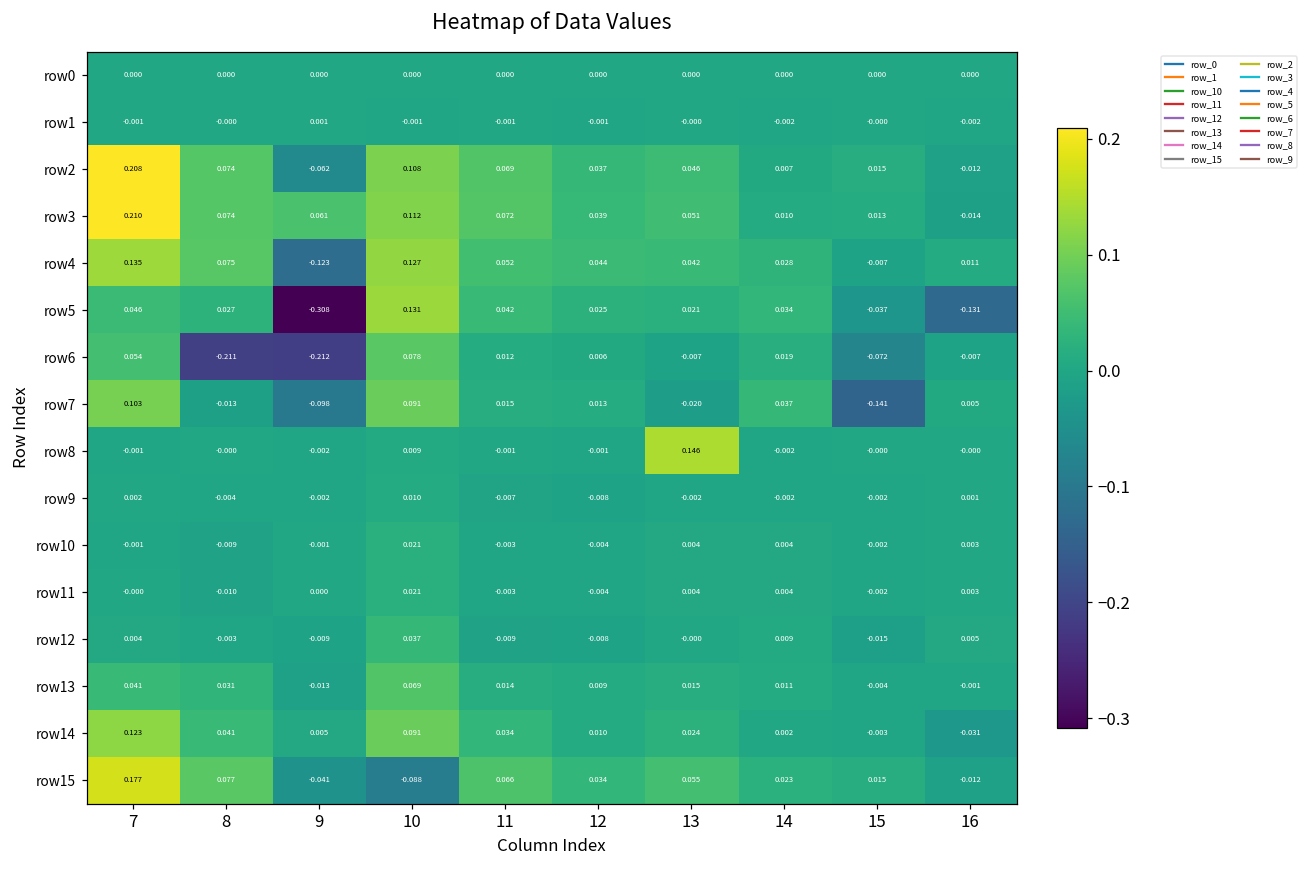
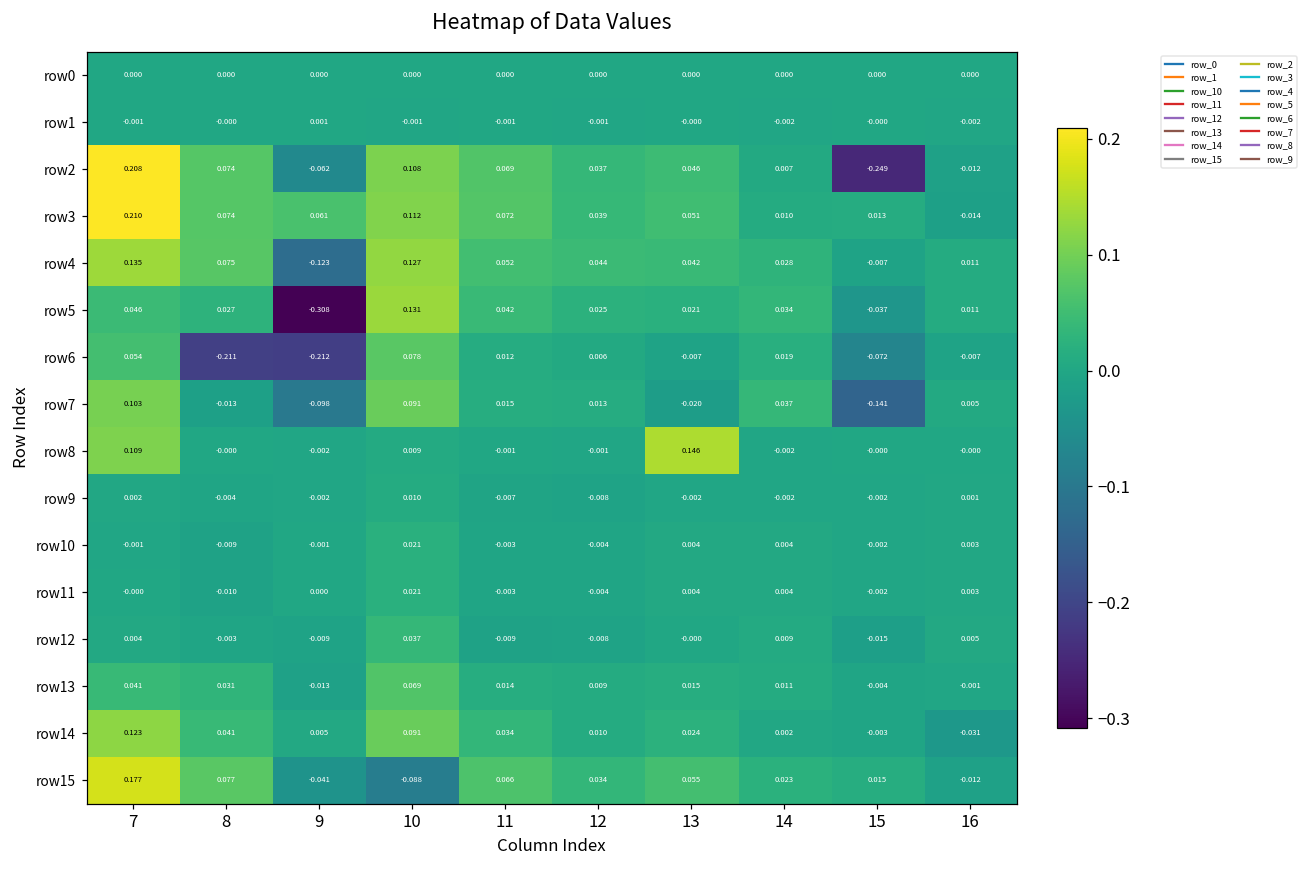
  {
    "row0": {
      "7": 0.000,
      "8": 0.000,
      "9": 0.000,
      "10": 0.000,
      "11": 0.000,
      "12": 0.000,
      "13": 0.000,
      "14": 0.000,
      "15": 0.000,
      "16": 0.000
    },
    "row1": {
      "7": -0.001,
      "8": -0.000,
      "9": 0.001,
      "10": -0.001,
      "11": -0.001,
      "12": -0.001,
      "13": -0.000,
      "14": -0.002,
      "15": -0.000,
      "16": -0.002
    },
    "row2": {
      "7": 0.208,
      "8": 0.074,
      "9": -0.062,
      "10": 0.108,
      "11": 0.069,
      "12": 0.037,
      "13": 0.046,
      "14": 0.007,
-     "15": 0.015,
+     "15": -0.249,
      "16": -0.012
    },
    "row3": {
      "7": 0.210,
      "8": 0.074,
      "9": 0.061,
      "10": 0.112,
      "11": 0.072,
      "12": 0.039,
      "13": 0.051,
      "14": 0.010,
      "15": 0.013,
      "16": -0.014
    },
    "row4": {
      "7": 0.135,
      "8": 0.075,
      "9": -0.123,
      "10": 0.127,
      "11": 0.052,
      "12": 0.044,
      "13": 0.042,
      "14": 0.028,
      "15": -0.007,
      "16": 0.011
    },
    "row5": {
      "7": 0.046,
      "8": 0.027,
      "9": -0.308,
      "10": 0.131,
      "11": 0.042,
      "12": 0.025,
      "13": 0.021,
      "14": 0.034,
      "15": -0.037,
-     "16": -0.131
+     "16": 0.011
    },
    "row6": {
      "7": 0.054,
      "8": -0.211,
      "9": -0.212,
      "10": 0.078,
      "11": 0.012,
      "12": 0.006,
      "13": -0.007,
      "14": 0.019,
      "15": -0.072,
      "16": -0.007
    },
    "row7": {
      "7": 0.103,
      "8": -0.013,
      "9": -0.098,
      "10": 0.091,
      "11": 0.015,
      "12": 0.013,
      "13": -0.020,
      "14": 0.037,
      "15": -0.141,
      "16": 0.005
    },
    "row8": {
-     "7": -0.001,
+     "7": 0.109,
      "8": -0.000,
      "9": -0.002,
      "10": 0.009,
      "11": -0.001,
      "12": -0.001,
      "13": 0.146,
      "14": -0.002,
      "15": -0.000,
      "16": -0.000
    },
    "row9": {
      "7": 0.002,
      "8": -0.004,
      "9": -0.002,
      "10": 0.010,
      "11": -0.007,
      "12": -0.008,
      "13": -0.002,
      "14": -0.002,
      "15": -0.002,
      "16": 0.001
    },
    "row10": {
      "7": -0.001,
      "8": -0.009,
      "9": -0.001,
      "10": 0.021,
      "11": -0.003,
      "12": -0.004,
      "13": 0.004,
      "14": 0.004,
      "15": -0.002,
      "16": 0.003
    },
    "row11": {
      "7": -0.000,
      "8": -0.010,
      "9": 0.000,
      "10": 0.021,
      "11": -0.003,
      "12": -0.004,
      "13": 0.004,
      "14": 0.004,
      "15": -0.002,
      "16": 0.003
    },
    "row12": {
      "7": 0.004,
      "8": -0.003,
      "9": -0.009,
      "10": 0.037,
      "11": -0.009,
      "12": -0.008,
      "13": -0.000,
      "14": 0.009,
      "15": -0.015,
      "16": 0.005
    },
    "row13": {
      "7": 0.041,
      "8": 0.031,
      "9": -0.013,
      "10": 0.069,
      "11": 0.014,
      "12": 0.009,
      "13": 0.015,
      "14": 0.011,
      "15": -0.004,
      "16": -0.001
    },
    "row14": {
      "7": 0.123,
      "8": 0.041,
      "9": 0.005,
      "10": 0.091,
      "11": 0.034,
      "12": 0.010,
      "13": 0.024,
      "14": 0.002,
      "15": -0.003,
      "16": -0.031
    },
    "row15": {
      "7": 0.177,
      "8": 0.077,
      "9": -0.041,
      "10": -0.088,
      "11": 0.066,
      "12": 0.034,
      "13": 0.055,
      "14": 0.023,
      "15": 0.015,
      "16": -0.012
    }
  }
